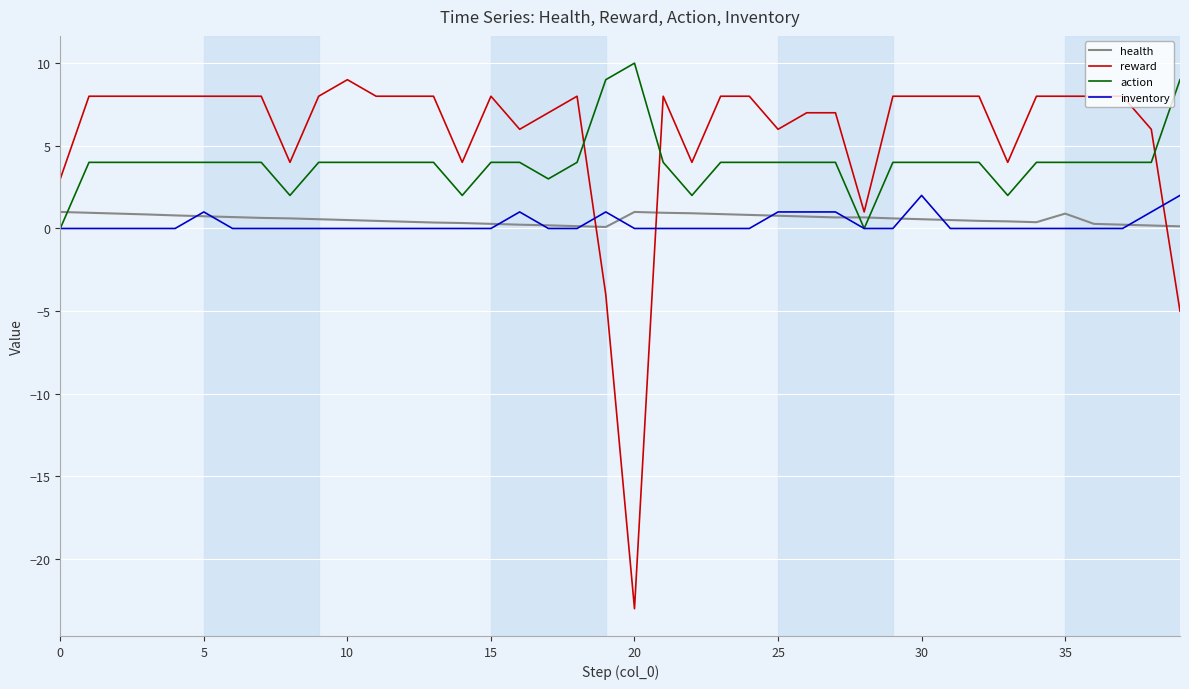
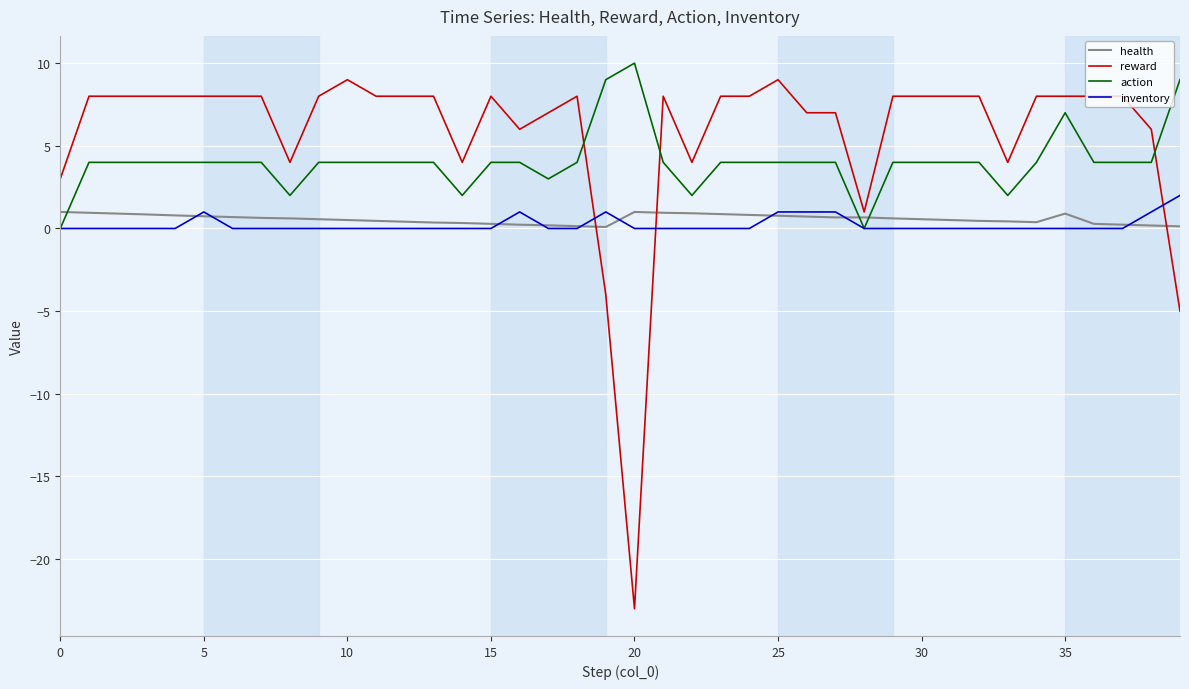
  {
    "health": {
      "0": 1,
      "5": 0.7,
      "10": 0.5,
      "15": 0.3,
      "20": 1,
      "25": 0.8,
      "30": 0.6,
      "35": 1
    },
    "reward": {
      "0": 3,
      "5": 8,
      "10": 9,
      "15": 8,
      "20": -23,
-     "25": 6,
+     "25": 9,
      "30": 8,
      "35": 8
    },
    "action": {
      "5": 4,
      "10": 4,
      "15": 4,
      "20": 10,
      "25": 4,
      "30": 4,
-     "35": 4
+     "35": 7
    },
    "inventory": {
      "5": 1,
      "10": 0,
      "15": 0,
      "20": 0,
      "25": 1,
-     "30": 2,
+     "30": 0,
      "35": 0
    }
  }
